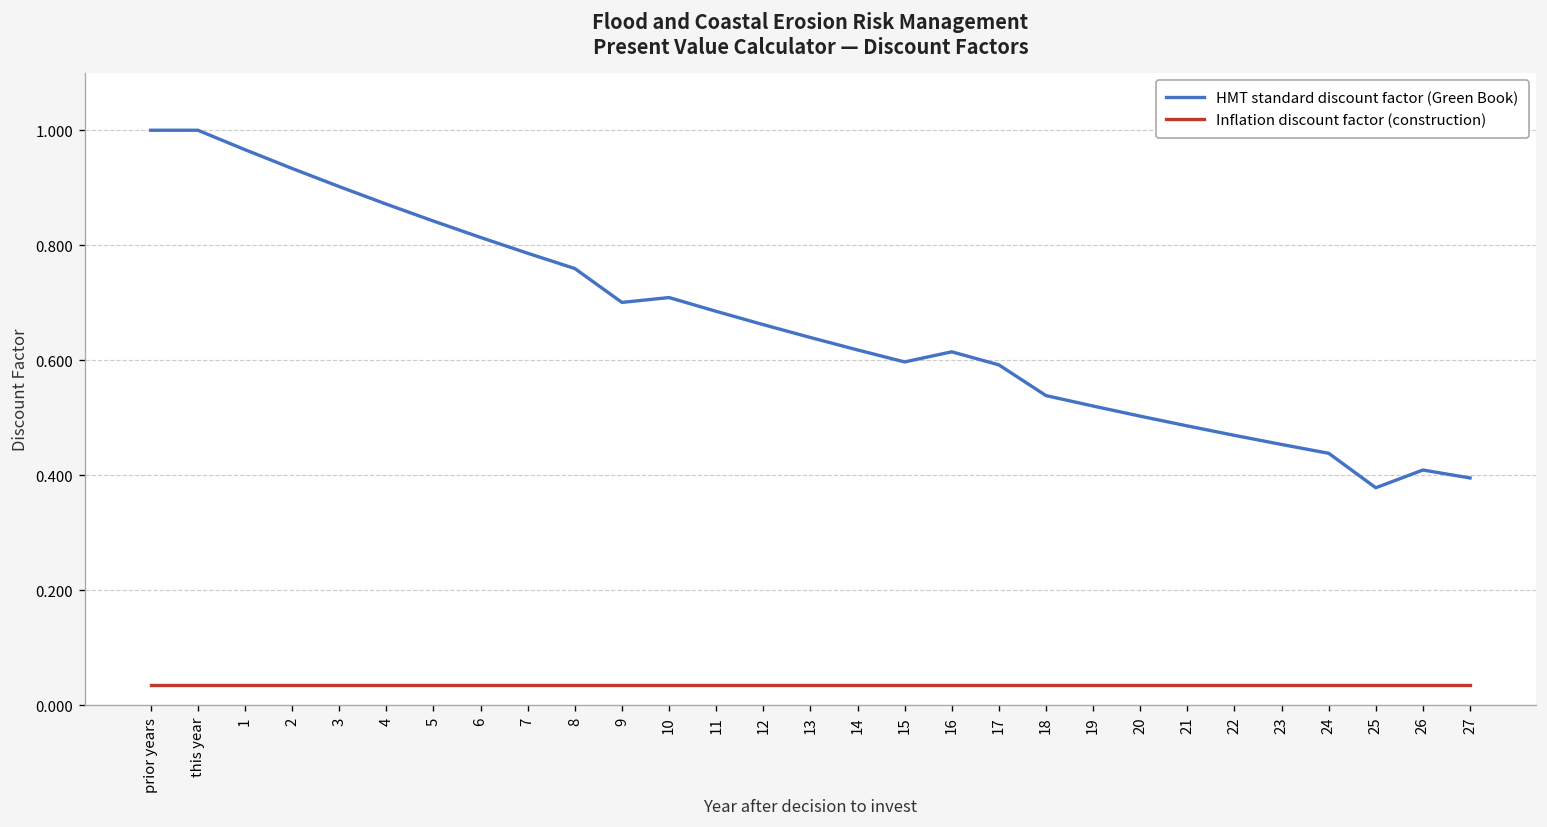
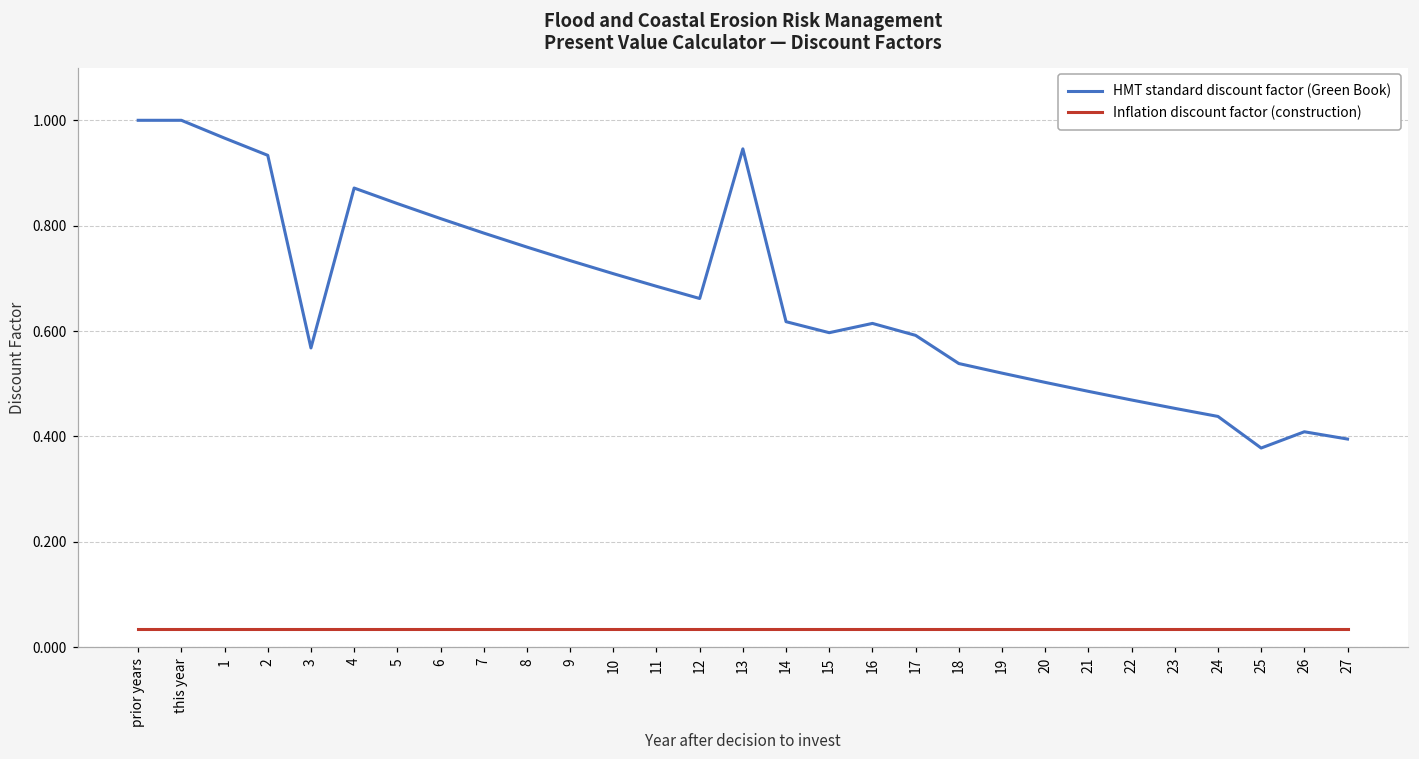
  {
    "HMT standard discount factor (Green Book)": {
      "prior years": 1.00,
      "this year": 1.00,
      "1": 0.97,
      "2": 0.93,
-     "3": 0.90,
+     "3": 0.57,
      "4": 0.87,
      "5": 0.84,
      "6": 0.81,
      "7": 0.79,
      "8": 0.76,
-     "9": 0.70,
+     "9": 0.73,
      "10": 0.71,
      "11": 0.68,
      "12": 0.66,
-     "13": 0.64,
+     "13": 0.95,
      "14": 0.62,
      "15": 0.60,
      "16": 0.61,
      "17": 0.59,
      "18": 0.54,
      "19": 0.52,
      "20": 0.50,
      "21": 0.49,
      "22": 0.47,
      "23": 0.45,
      "24": 0.44,
      "25": 0.38,
      "26": 0.41,
      "27": 0.40
    },
    "Inflation discount factor (construction)": {
      "prior years": 0.04,
      "this year": 0.04,
      "1": 0.04,
      "2": 0.04,
      "3": 0.04,
      "4": 0.04,
      "5": 0.04,
      "6": 0.04,
      "7": 0.04,
      "8": 0.04,
      "9": 0.04,
      "10": 0.04,
      "11": 0.04,
      "12": 0.04,
      "13": 0.04,
      "14": 0.04,
      "15": 0.04,
      "16": 0.04,
      "17": 0.04,
      "18": 0.04,
      "19": 0.04,
      "20": 0.04,
      "21": 0.04,
      "22": 0.04,
      "23": 0.04,
      "24": 0.04,
      "25": 0.04,
      "26": 0.04,
      "27": 0.04
    }
  }
